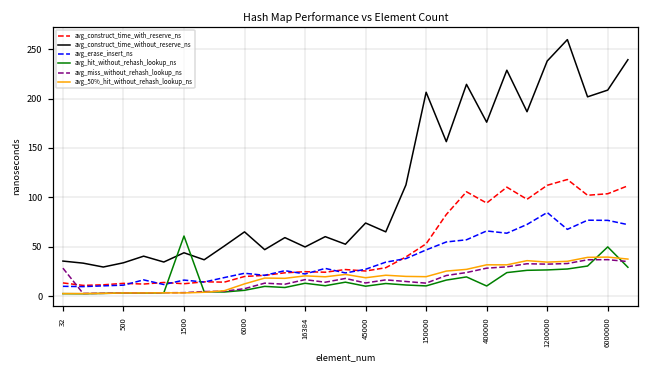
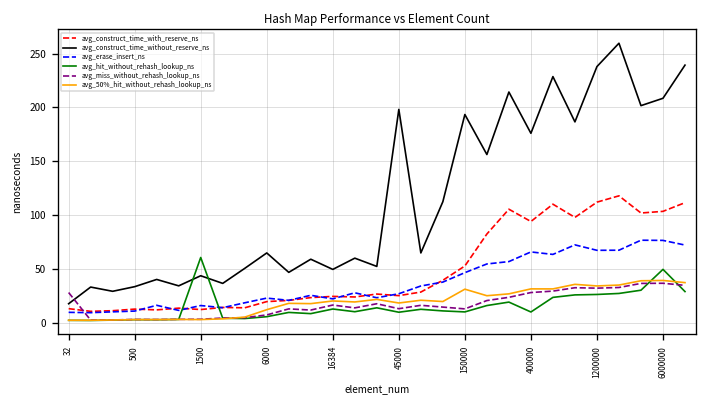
  {
    "avg_construct_time_with_reserve_ns": {
      "32": 10,
      "1500": 10,
      "6000": 20,
      "150000": 50,
      "400000": 90,
      "1200000": 110,
      "6000000": 100
    },
    "avg_construct_time_without_reserve_ns": {
-     "32": 40,
+     "32": 20,
      "500": 30,
      "1500": 40,
      "6000": 70,
      "16384": 50,
-     "45000": 70,
-     "150000": 210,
+     "45000": 200,
+     "150000": 190,
      "400000": 180,
      "1200000": 240,
      "6000000": 210
    },
    "avg_erase_insert_ns": {
      "32": 10,
      "1500": 20,
      "6000": 20,
      "150000": 50,
      "400000": 70,
-     "1200000": 80,
+     "1200000": 70,
      "6000000": 80
    },
    "avg_hit_without_rehash_lookup_ns": {
      "1500": 60,
      "16384": 10,
      "45000": 10,
      "400000": 10,
      "1200000": 30,
      "6000000": 50
    },
    "avg_miss_without_rehash_lookup_ns": {
      "32": 30,
      "16384": 20,
      "45000": 10,
      "400000": 30
    },
    "avg_50%_hit_without_rehash_lookup_ns": {
      "6000": 10,
      "45000": 20,
-     "150000": 20,
+     "150000": 30,
      "400000": 30
    }
  }
